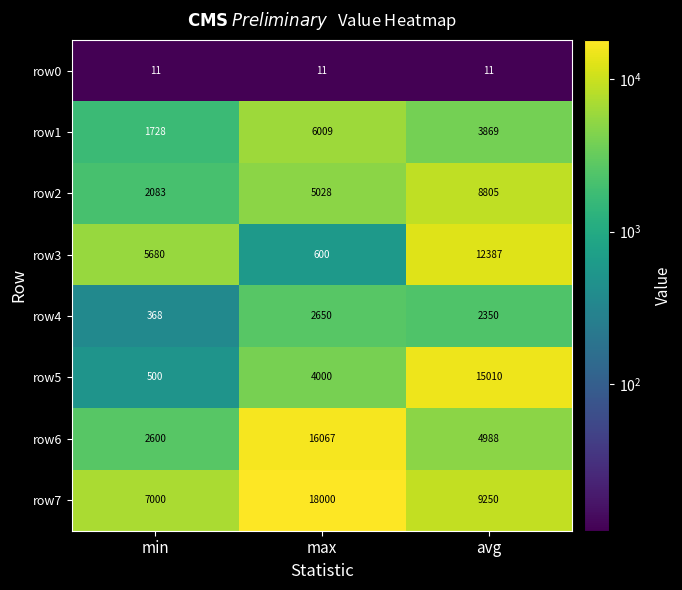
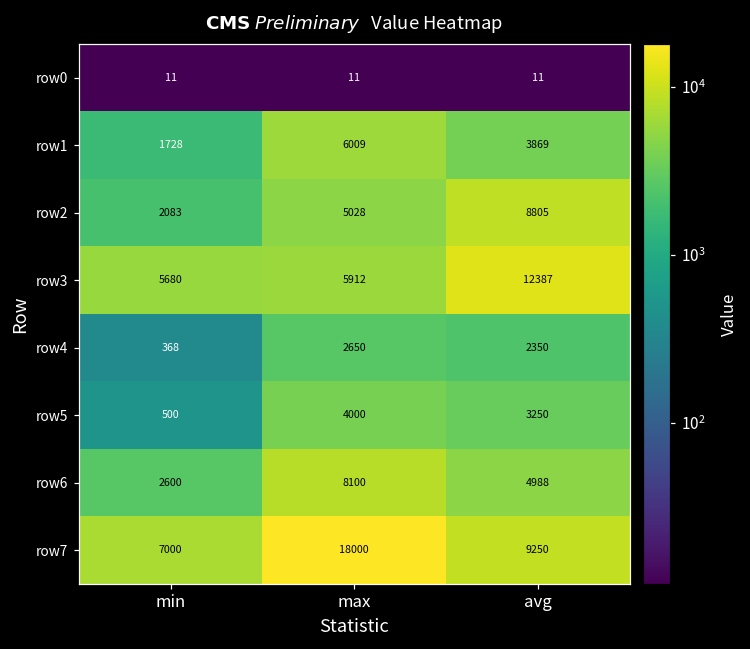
  {
    "row0": {
      "min": 11,
      "max": 11,
      "avg": 11
    },
    "row1": {
      "min": 1728,
      "max": 6009,
      "avg": 3869
    },
    "row2": {
      "min": 2083,
      "max": 5028,
      "avg": 8805
    },
    "row3": {
      "min": 5680,
-     "max": 600,
+     "max": 5912,
      "avg": 12387
    },
    "row4": {
      "min": 368,
      "max": 2650,
      "avg": 2350
    },
    "row5": {
      "min": 500,
      "max": 4000,
-     "avg": 15010
+     "avg": 3250
    },
    "row6": {
      "min": 2600,
-     "max": 16067,
+     "max": 8100,
      "avg": 4988
    },
    "row7": {
      "min": 7000,
      "max": 18000,
      "avg": 9250
    }
  }
